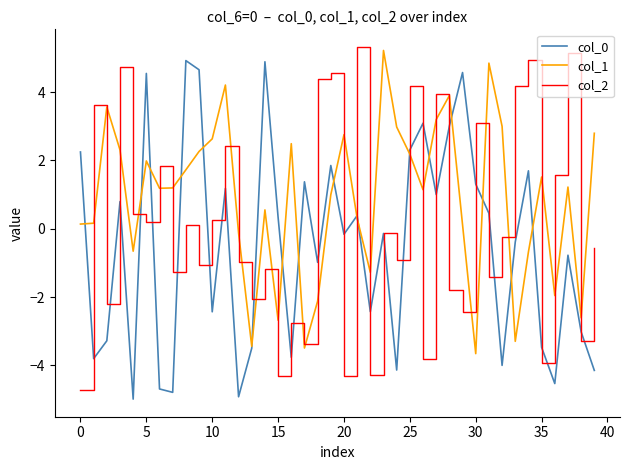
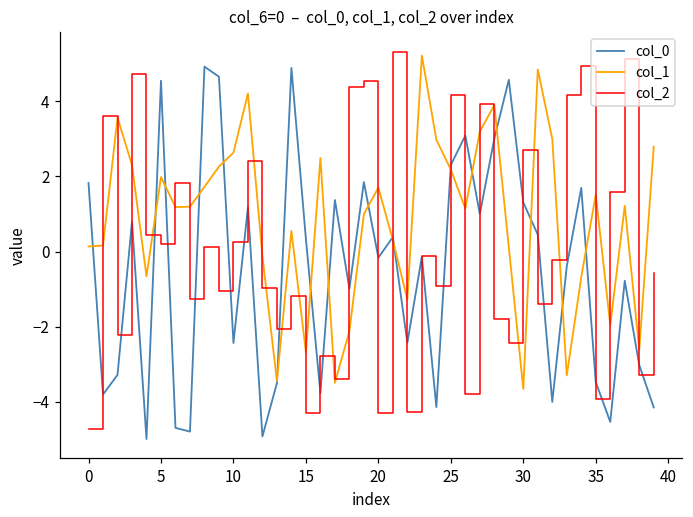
  {
    "col_0": {
-     "0": 2.2,
+     "0": 1.8,
      "5": 4.5,
      "10": -2.4,
      "15": 0.3,
      "20": -0.2,
      "25": 2.3,
      "30": 1.3,
      "35": -3.5
    },
    "col_1": {
      "0": 0.1,
      "5": 2.0,
      "10": 2.6,
      "15": -2.7,
-     "20": 2.8,
+     "20": 1.7,
      "25": 2.2,
      "30": -3.7,
      "35": 1.5
    },
    "col_2": {
      "0": -4.7,
      "5": 0.2,
      "10": 0.3,
      "15": -4.3,
      "20": -4.3,
      "25": 4.2,
-     "30": 3.1,
+     "30": 2.7,
      "35": -3.9
    }
  }
